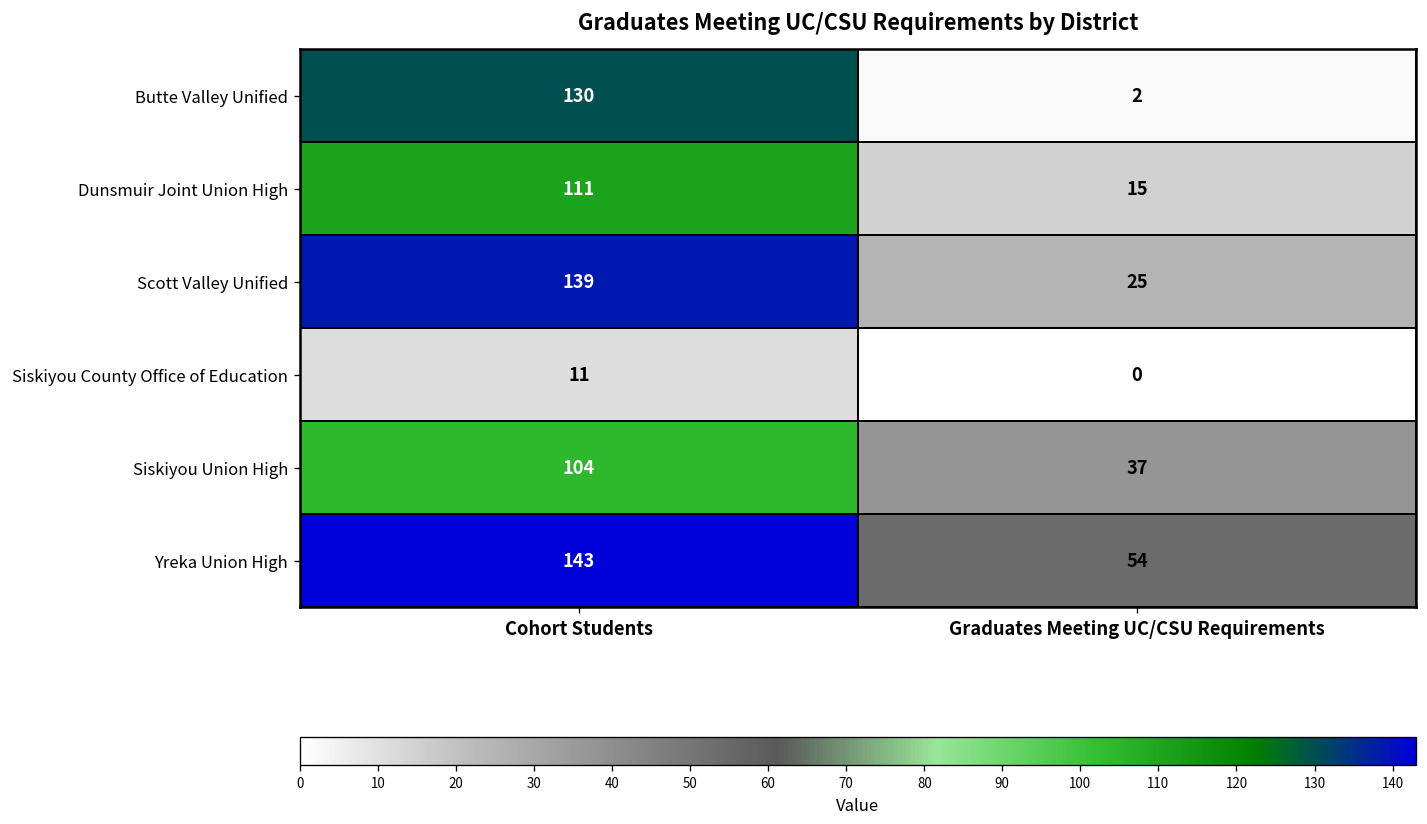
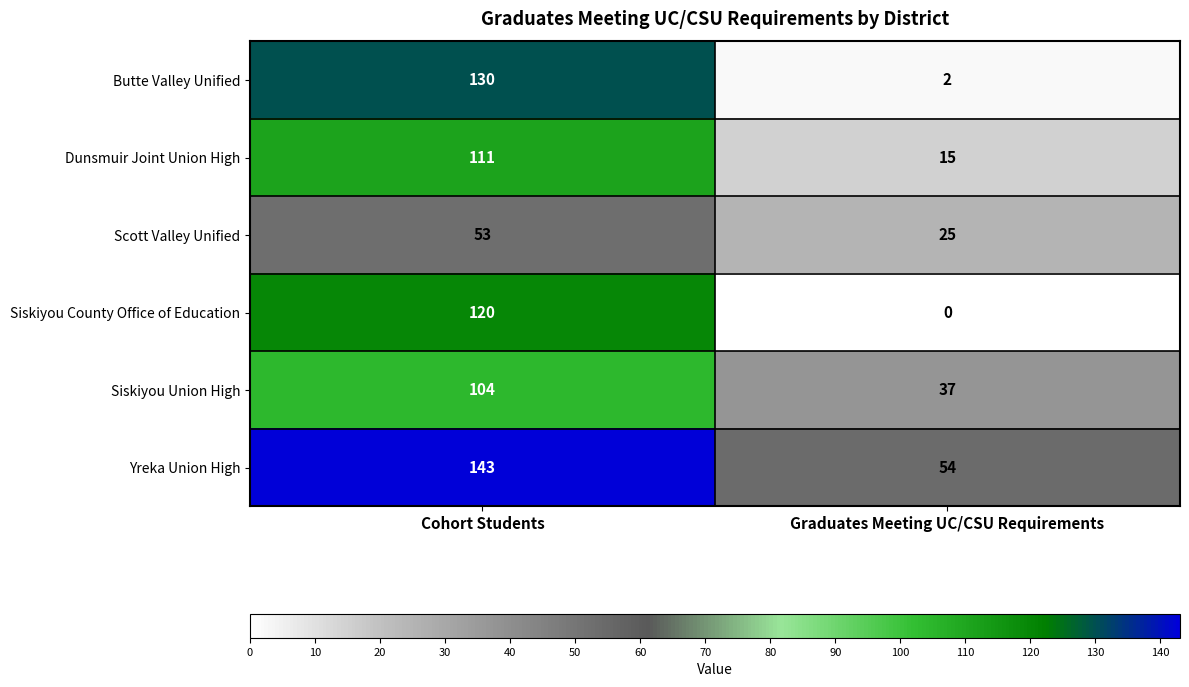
  {
    "Butte Valley Unified": {
      "Cohort Students": 130,
      "Graduates Meeting UC/CSU Requirements": 2
    },
    "Dunsmuir Joint Union High": {
      "Cohort Students": 111,
      "Graduates Meeting UC/CSU Requirements": 15
    },
    "Scott Valley Unified": {
-     "Cohort Students": 139,
+     "Cohort Students": 53,
      "Graduates Meeting UC/CSU Requirements": 25
    },
    "Siskiyou County Office of Education": {
-     "Cohort Students": 11,
+     "Cohort Students": 120,
      "Graduates Meeting UC/CSU Requirements": 0
    },
    "Siskiyou Union High": {
      "Cohort Students": 104,
      "Graduates Meeting UC/CSU Requirements": 37
    },
    "Yreka Union High": {
      "Cohort Students": 143,
      "Graduates Meeting UC/CSU Requirements": 54
    }
  }
